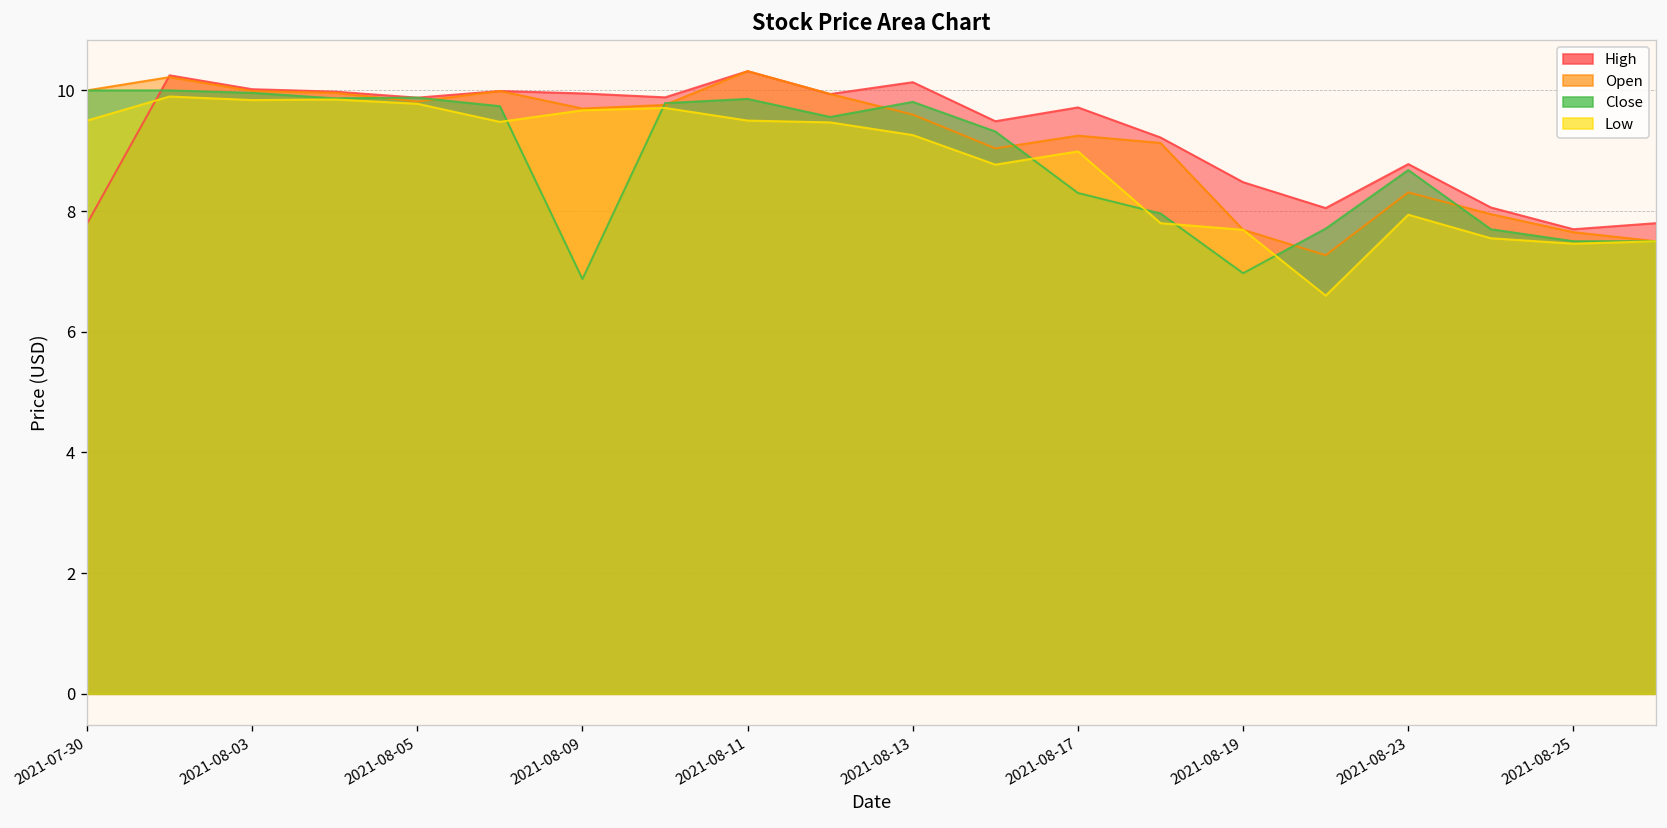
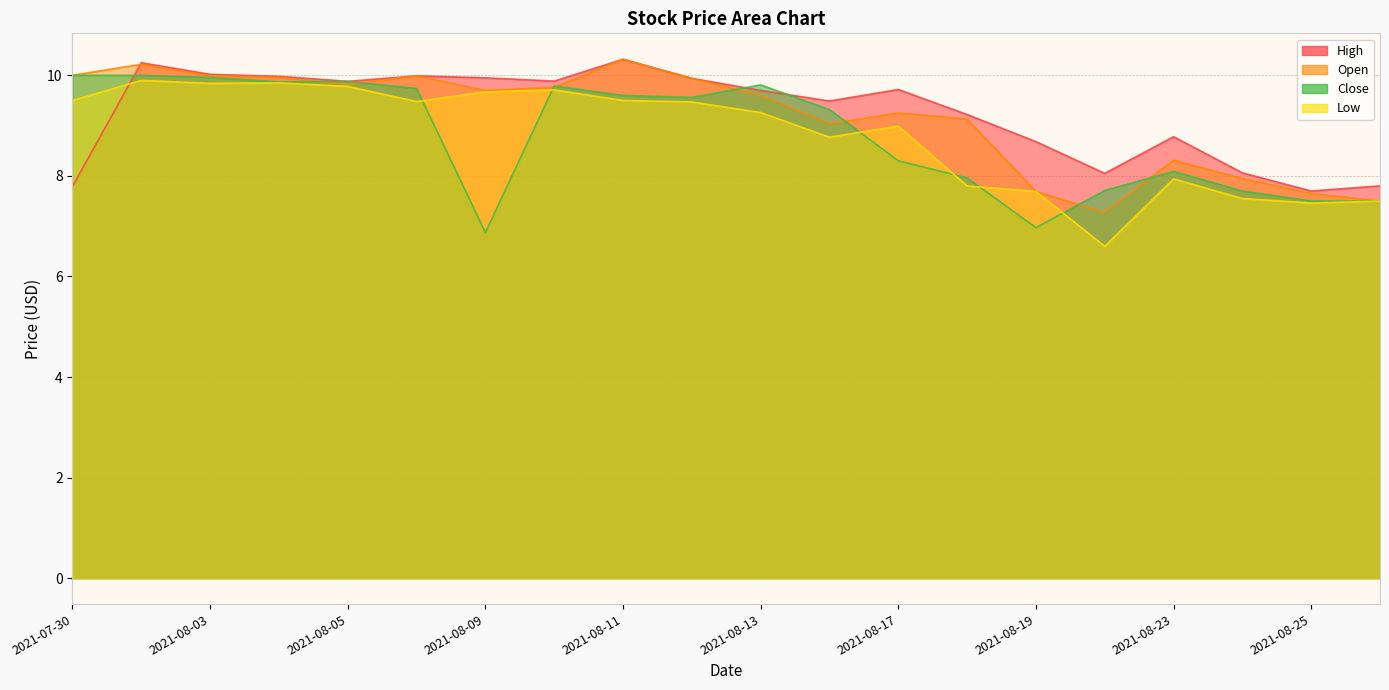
  {
    "High": {
      "2021-07-30": 7.8,
      "2021-08-09": 10.0,
-     "2021-08-13": 10.1,
+     "2021-08-13": 9.7,
      "2021-08-17": 9.7,
-     "2021-08-19": 8.5,
+     "2021-08-19": 8.7,
      "2021-08-23": 8.8
    },
    "Close": {
      "2021-08-09": 6.9,
-     "2021-08-11": 9.9,
+     "2021-08-11": 9.6,
      "2021-08-13": 9.8,
      "2021-08-17": 8.3,
      "2021-08-19": 7.0,
-     "2021-08-23": 8.7
+     "2021-08-23": 8.1
    }
  }
